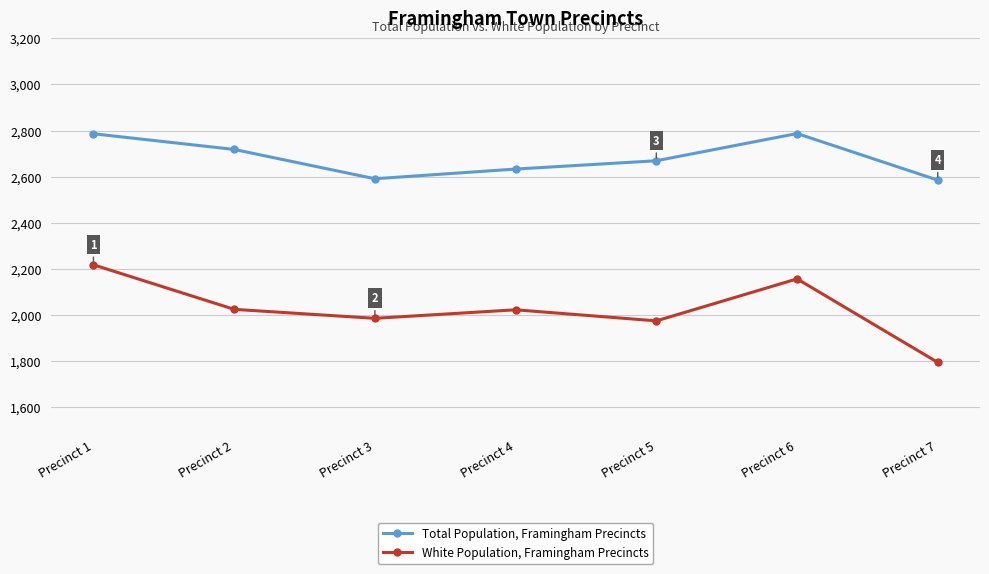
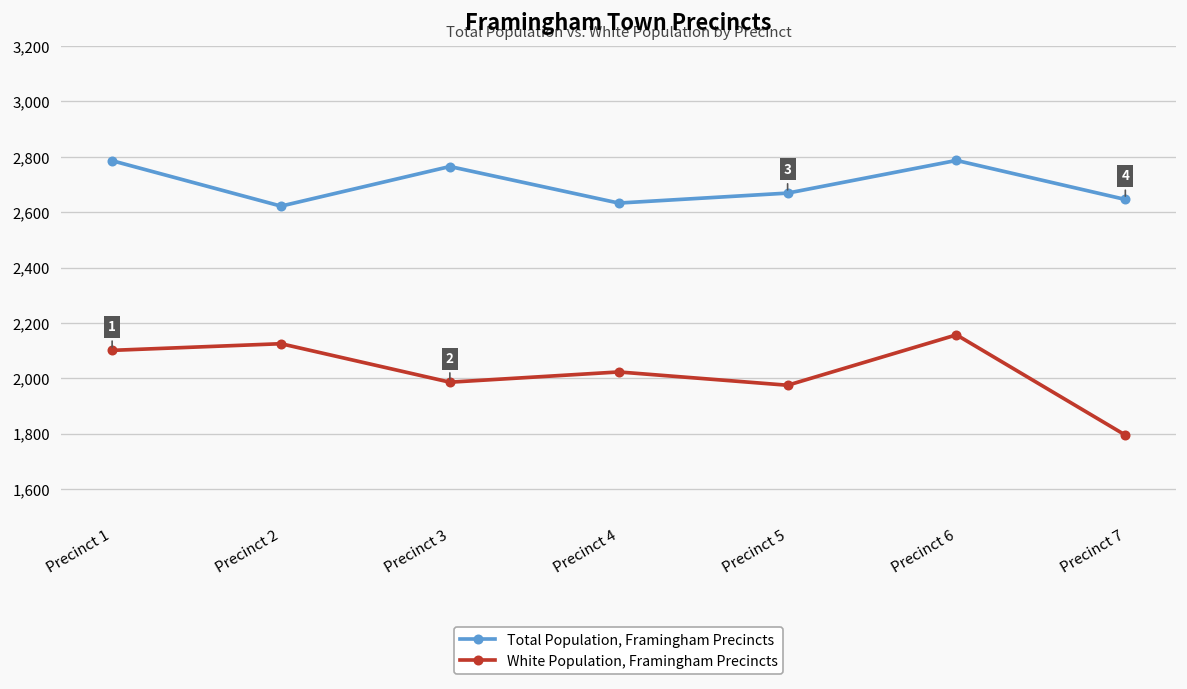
  {
    "Total Population, Framingham Precincts": {
      "Precinct 1": "2,790",
-     "Precinct 2": "2,720",
-     "Precinct 3": "2,590",
+     "Precinct 2": "2,620",
+     "Precinct 3": "2,770",
      "Precinct 4": "2,630",
      "Precinct 6": "2,790",
-     "Precinct 7": "2,590"
+     "Precinct 7": "2,650"
    },
    "White Population, Framingham Precincts": {
-     "Precinct 1": "2,220",
-     "Precinct 2": "2,030",
+     "Precinct 1": "2,100",
+     "Precinct 2": "2,130",
      "Precinct 4": "2,020",
      "Precinct 5": "1,980",
      "Precinct 6": "2,160",
      "Precinct 7": "1,800"
    }
  }
